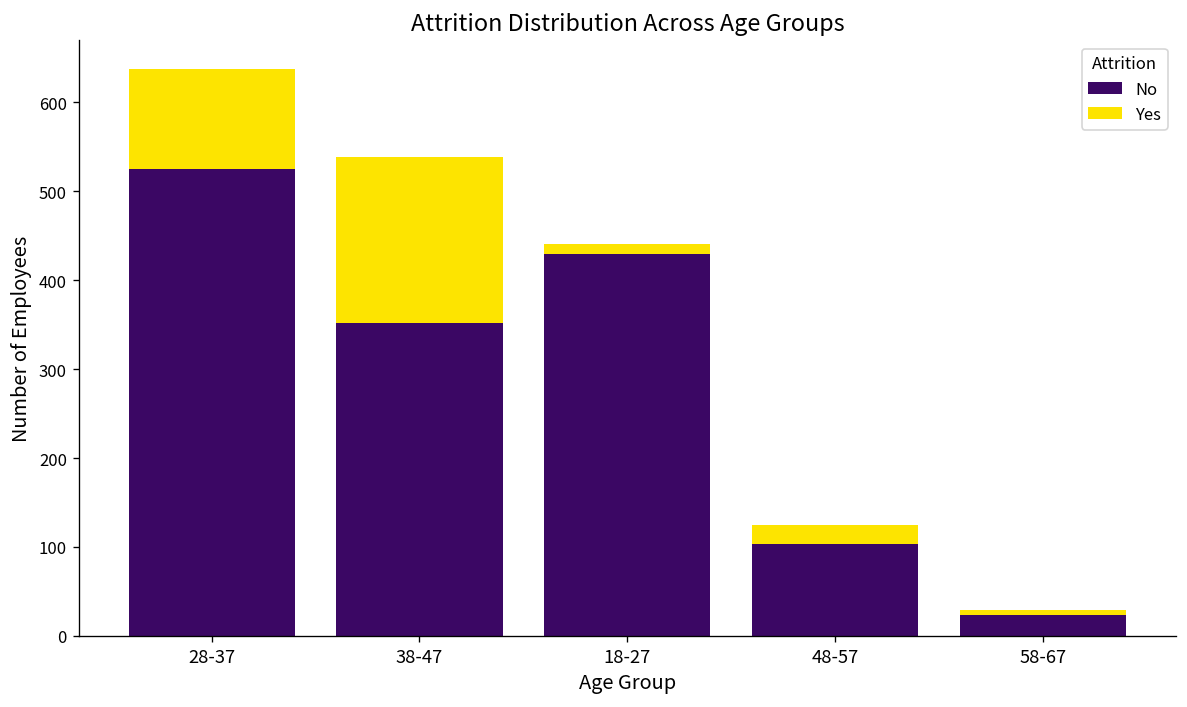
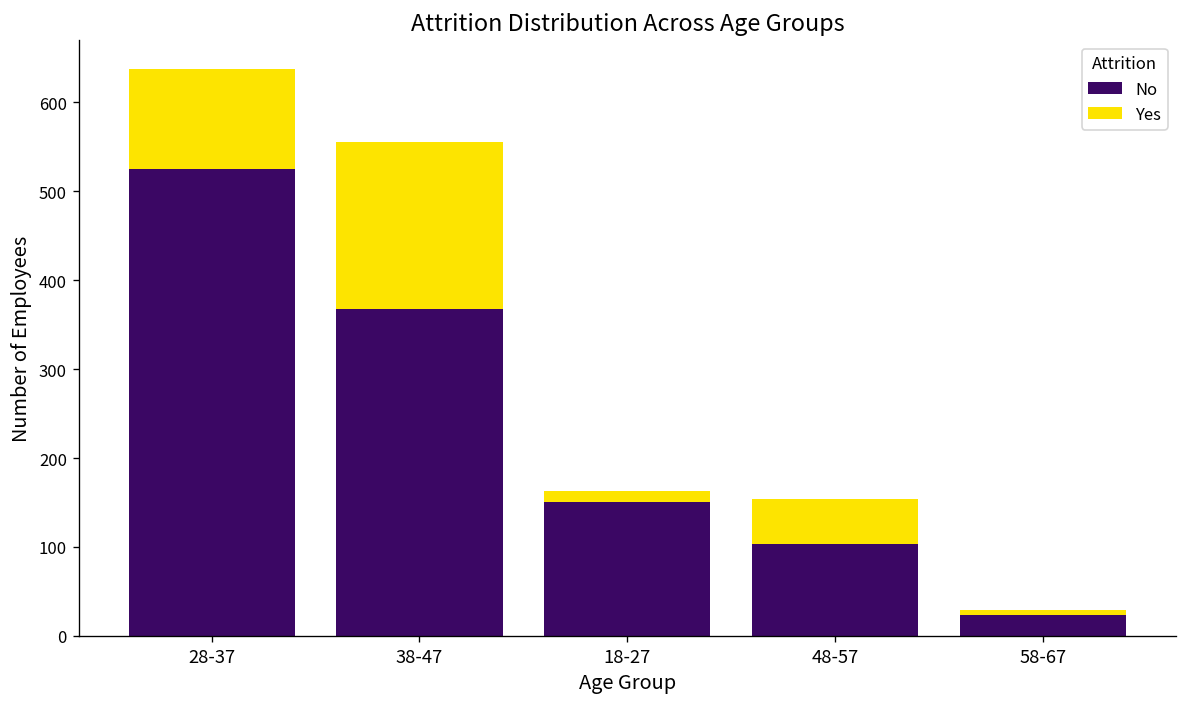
  {
    "No": {
      "28-37": 530,
-     "38-47": 350,
-     "18-27": 430,
+     "38-47": 370,
+     "18-27": 150,
      "48-57": 100,
      "58-67": 20
    },
    "Yes": {
      "28-37": 110,
      "38-47": 190,
      "18-27": 10,
-     "48-57": 20,
+     "48-57": 50,
      "58-67": 10
    }
  }
